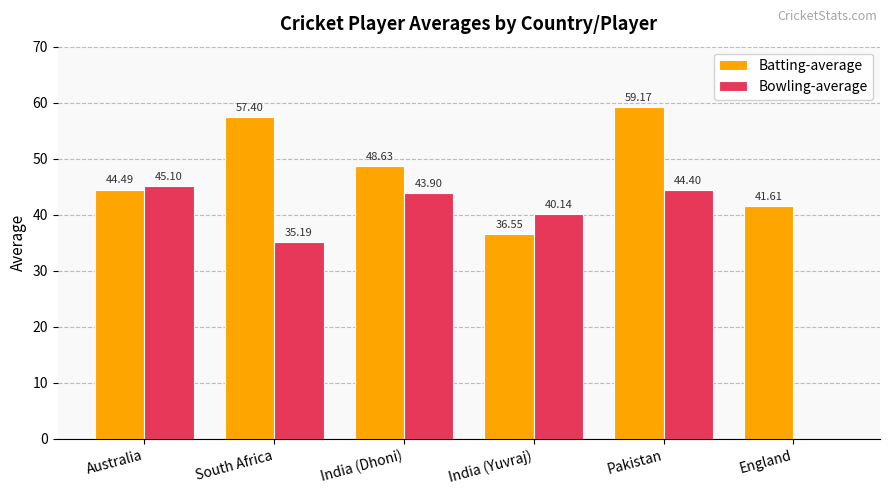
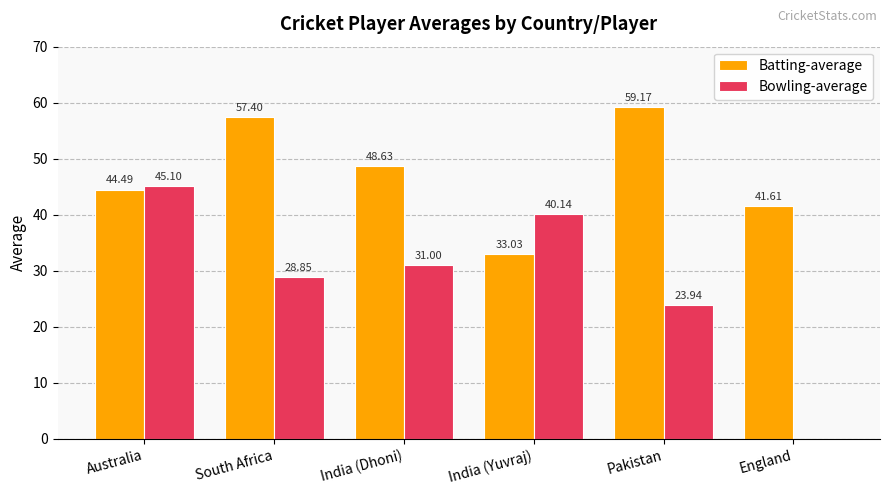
  {
    "Batting-average": {
      "Australia": 44.49,
      "South Africa": 57.40,
      "India (Dhoni)": 48.63,
-     "India (Yuvraj)": 36.55,
+     "India (Yuvraj)": 33.03,
      "Pakistan": 59.17,
      "England": 41.61
    },
    "Bowling-average": {
      "Australia": 45.10,
-     "South Africa": 35.19,
-     "India (Dhoni)": 43.90,
+     "South Africa": 28.85,
+     "India (Dhoni)": 31.00,
      "India (Yuvraj)": 40.14,
-     "Pakistan": 44.40
+     "Pakistan": 23.94
    }
  }
